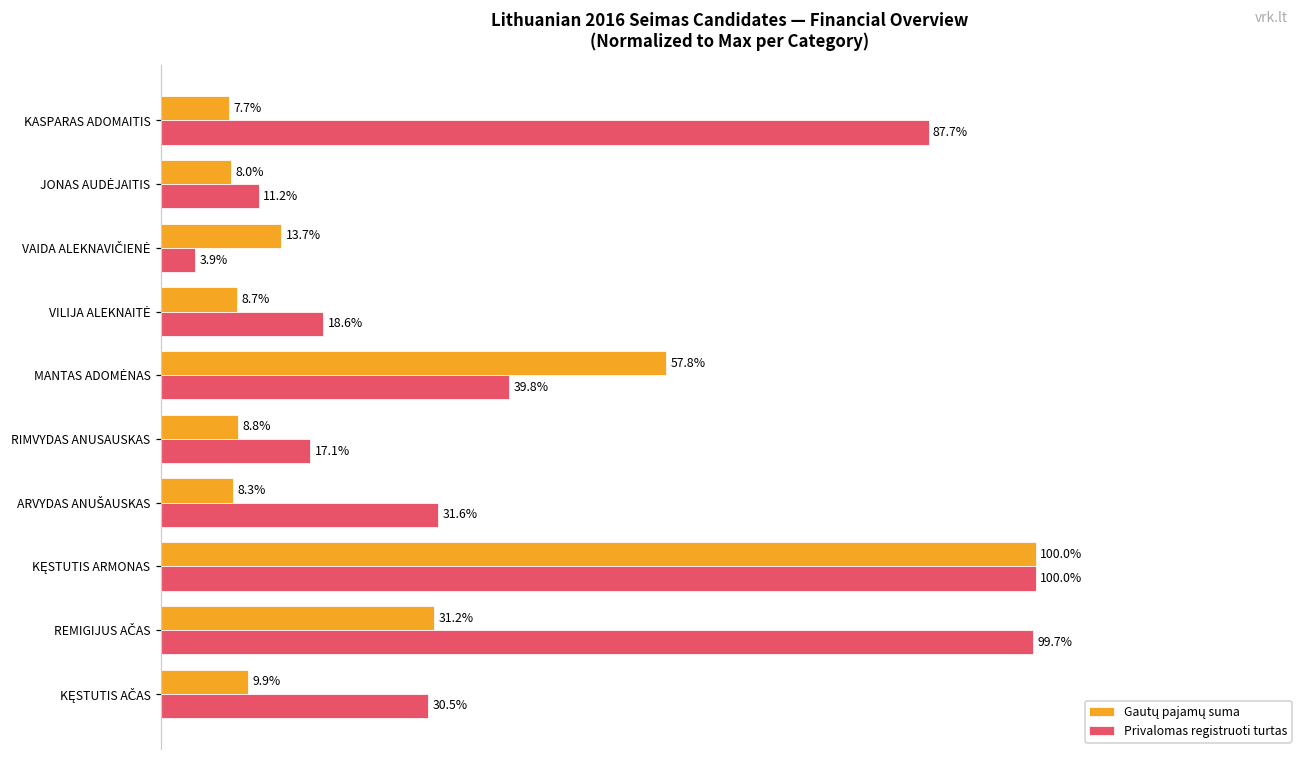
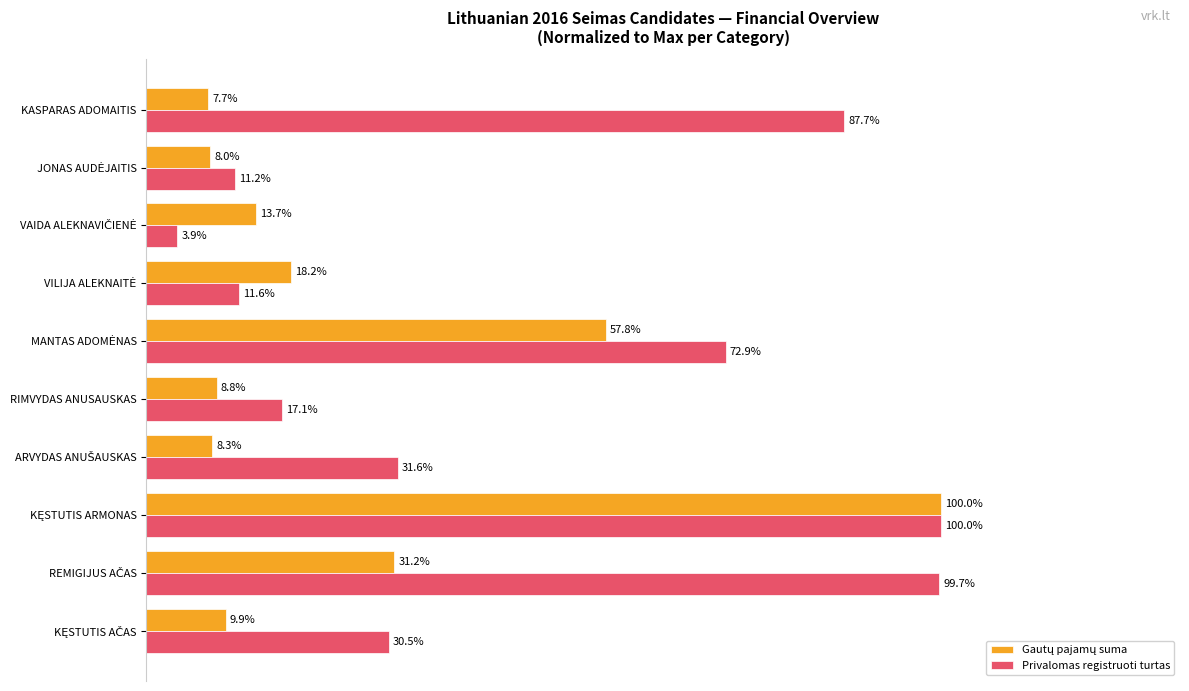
  {
    "Gautų pajamų suma": {
      "KASPARAS ADOMAITIS": "7.7%",
      "JONAS AUDĖJAITIS": "8.0%",
      "VAIDA ALEKNAVIČIENĖ": "13.7%",
-     "VILIJA ALEKNAITĖ": "8.7%",
+     "VILIJA ALEKNAITĖ": "18.2%",
      "MANTAS ADOMĖNAS": "57.8%",
      "RIMVYDAS ANUSAUSKAS": "8.8%",
      "ARVYDAS ANUŠAUSKAS": "8.3%",
      "KĘSTUTIS ARMONAS": "100.0%",
      "REMIGIJUS AČAS": "31.2%",
      "KĘSTUTIS AČAS": "9.9%"
    },
    "Privalomas registruoti turtas": {
      "KASPARAS ADOMAITIS": "87.7%",
      "JONAS AUDĖJAITIS": "11.2%",
      "VAIDA ALEKNAVIČIENĖ": "3.9%",
-     "VILIJA ALEKNAITĖ": "18.6%",
-     "MANTAS ADOMĖNAS": "39.8%",
+     "VILIJA ALEKNAITĖ": "11.6%",
+     "MANTAS ADOMĖNAS": "72.9%",
      "RIMVYDAS ANUSAUSKAS": "17.1%",
      "ARVYDAS ANUŠAUSKAS": "31.6%",
      "KĘSTUTIS ARMONAS": "100.0%",
      "REMIGIJUS AČAS": "99.7%",
      "KĘSTUTIS AČAS": "30.5%"
    }
  }
